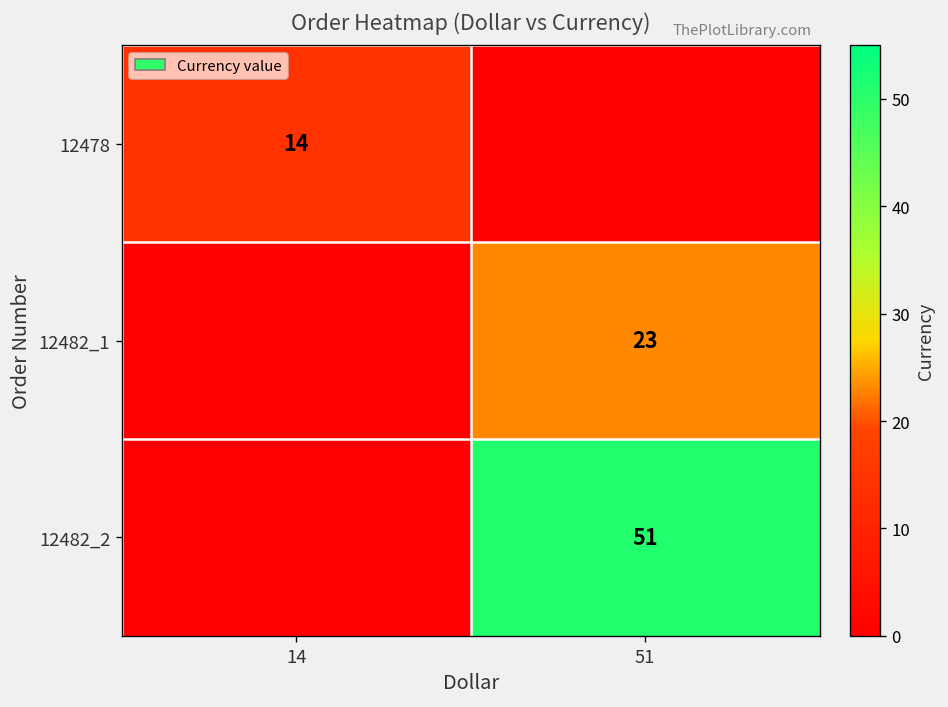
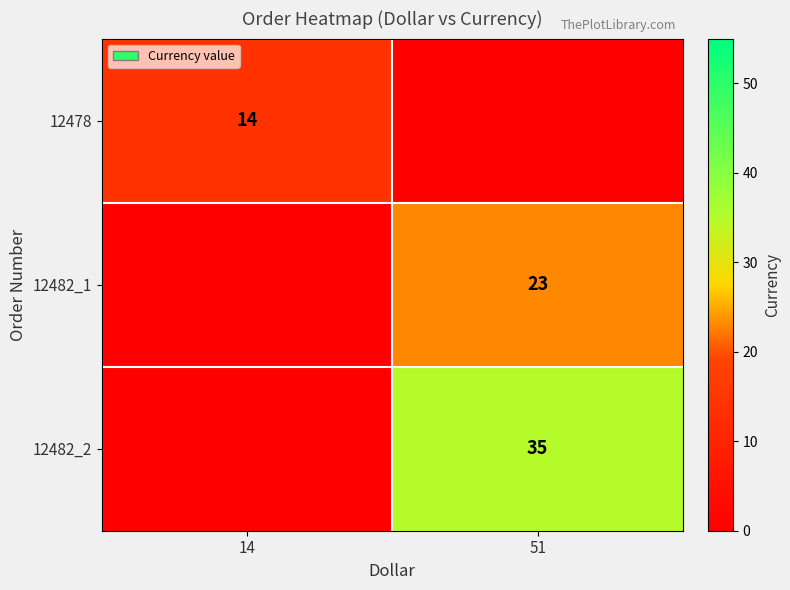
  {
    "12478": {
      "14": 14
    },
    "12482_1": {
      "51": 23
    },
    "12482_2": {
-     "51": 51
+     "51": 35
    }
  }
